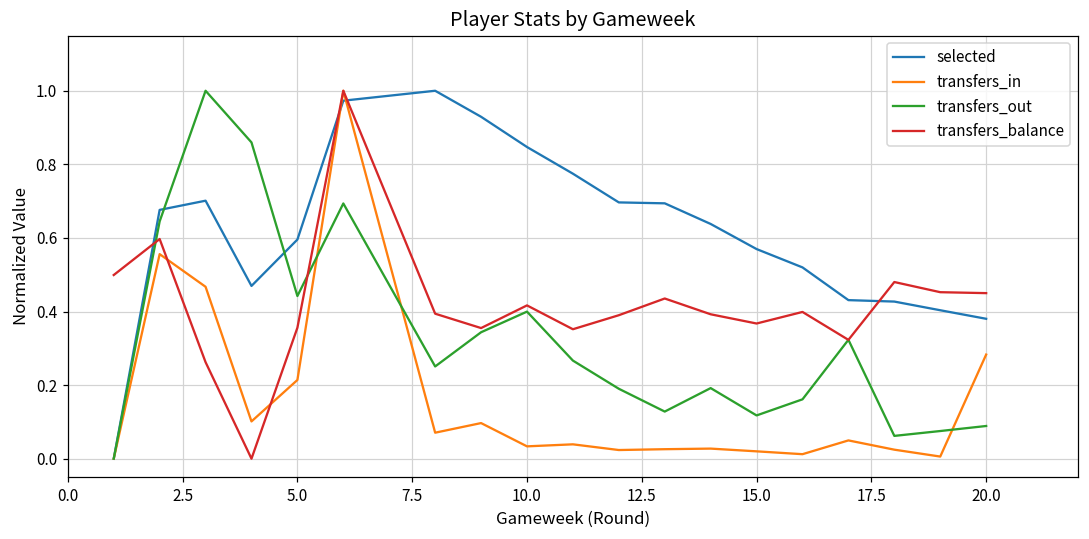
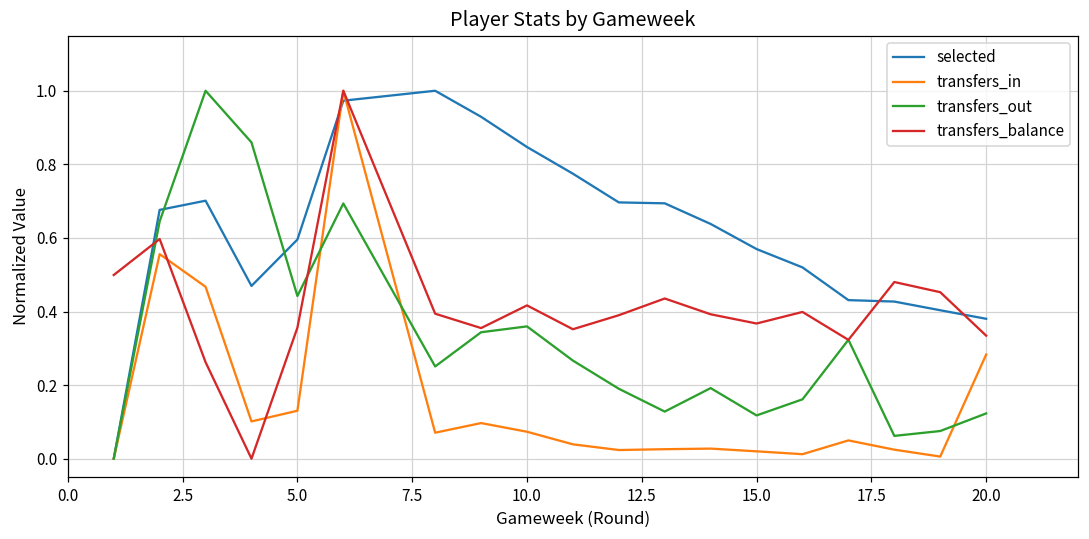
  {
    "selected": {
      "5.0": 0.60,
      "10.0": 0.85,
      "15.0": 0.57,
      "20.0": 0.38
    },
    "transfers_in": {
-     "5.0": 0.21,
-     "10.0": 0.03,
+     "5.0": 0.13,
+     "10.0": 0.07,
      "15.0": 0.02,
      "20.0": 0.28
    },
    "transfers_out": {
      "5.0": 0.44,
-     "10.0": 0.40,
+     "10.0": 0.36,
      "15.0": 0.12,
-     "20.0": 0.09
+     "20.0": 0.12
    },
    "transfers_balance": {
      "5.0": 0.36,
      "10.0": 0.42,
      "15.0": 0.37,
-     "20.0": 0.45
+     "20.0": 0.33
    }
  }
